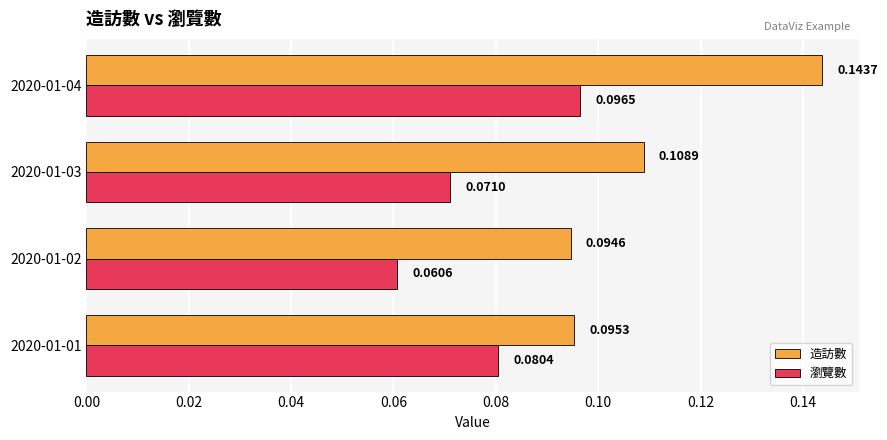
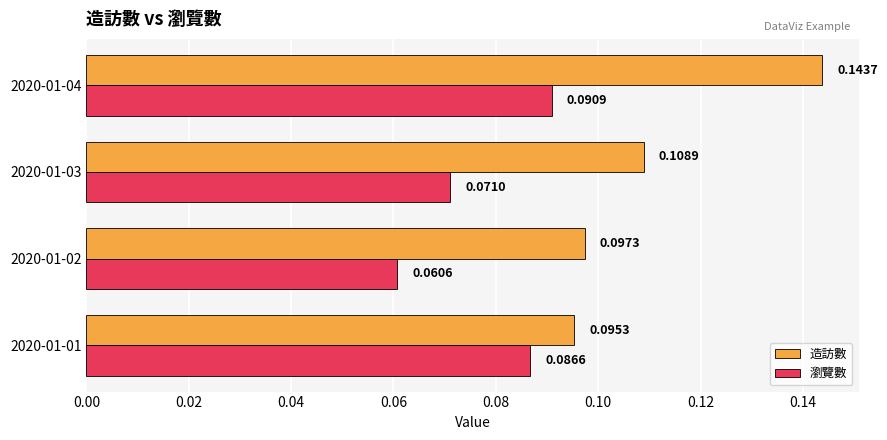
  {
    "造訪數": {
      "2020-01-04": 0.1437,
      "2020-01-03": 0.1089,
-     "2020-01-02": 0.0946,
+     "2020-01-02": 0.0973,
      "2020-01-01": 0.0953
    },
    "瀏覽數": {
-     "2020-01-04": 0.0965,
+     "2020-01-04": 0.0909,
      "2020-01-03": 0.0710,
      "2020-01-02": 0.0606,
-     "2020-01-01": 0.0804
+     "2020-01-01": 0.0866
    }
  }
